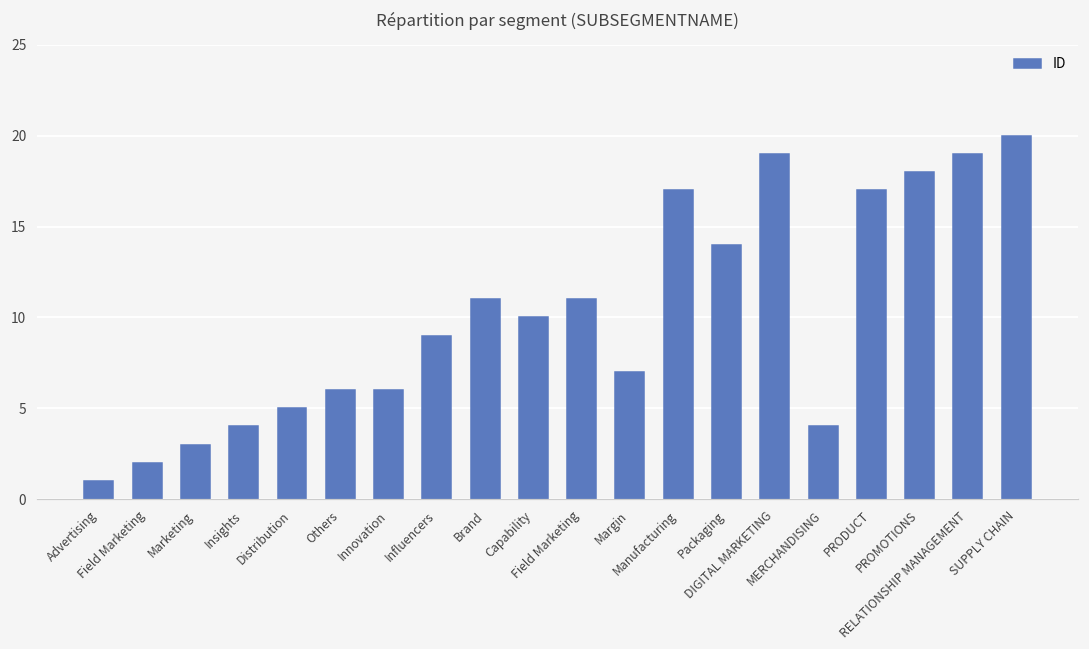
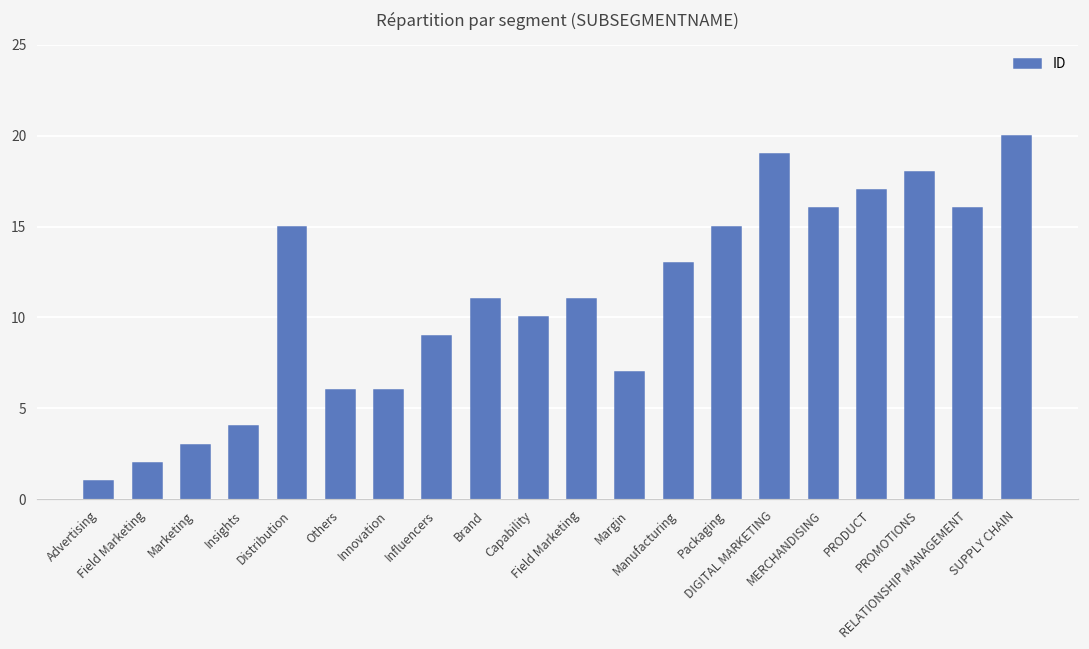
  {
    "Advertising": 1,
    "Marketing": 3,
    "Insights": 4,
-   "Distribution": 5,
+   "Distribution": 15,
    "Others": 6,
    "Innovation": 6,
    "Influencers": 9,
    "Brand": 11,
    "Capability": 10,
    "Margin": 7,
-   "Manufacturing": 17,
-   "Packaging": 14,
+   "Manufacturing": 13,
+   "Packaging": 15,
    "DIGITAL MARKETING": 19,
-   "MERCHANDISING": 4,
+   "MERCHANDISING": 16,
    "PRODUCT": 17,
    "PROMOTIONS": 18,
-   "RELATIONSHIP MANAGEMENT": 19,
+   "RELATIONSHIP MANAGEMENT": 16,
    "SUPPLY CHAIN": 20
  }
